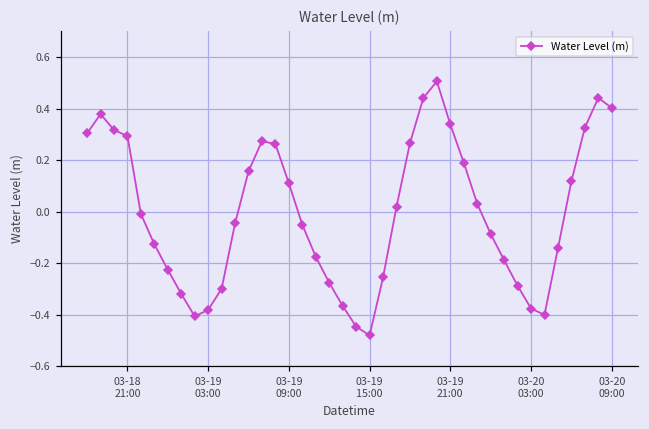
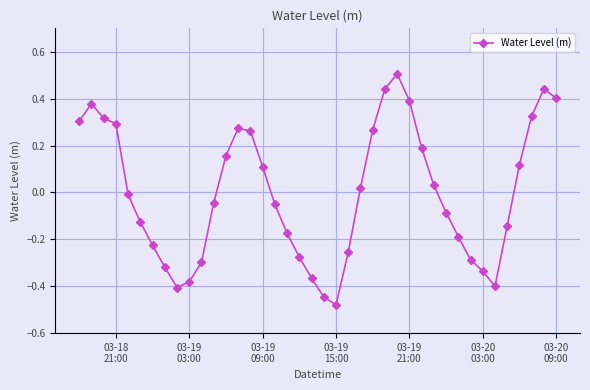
  {
    "03-18 21:00": 0.29,
    "03-19 03:00": -0.38,
    "03-19 09:00": 0.11,
    "03-19 15:00": -0.48,
-   "03-19 21:00": 0.34,
-   "03-20 03:00": -0.38,
+   "03-19 21:00": 0.39,
+   "03-20 03:00": -0.34,
    "03-20 09:00": 0.40
  }
